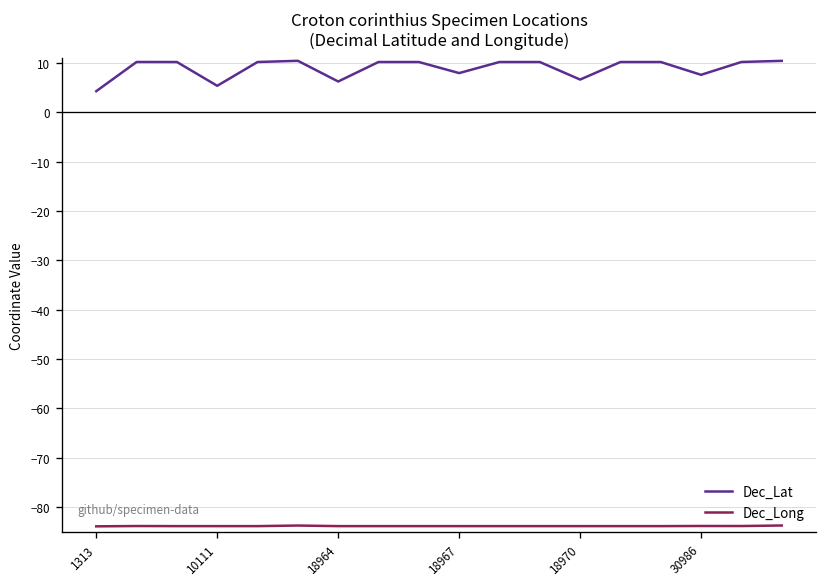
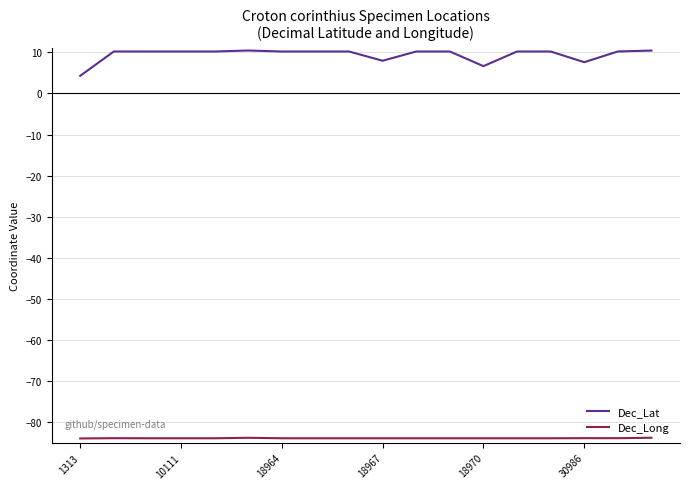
  {
    "Dec_Lat": {
      "1313": 4,
-     "10111": 5,
-     "18964": 6,
+     "10111": 10,
+     "18964": 10,
      "18967": 8,
      "18970": 7,
      "30986": 8
    },
    "Dec_Long": {
      "1313": -84,
      "10111": -84,
      "18964": -84,
      "18967": -84,
      "18970": -84,
      "30986": -84
    }
  }
